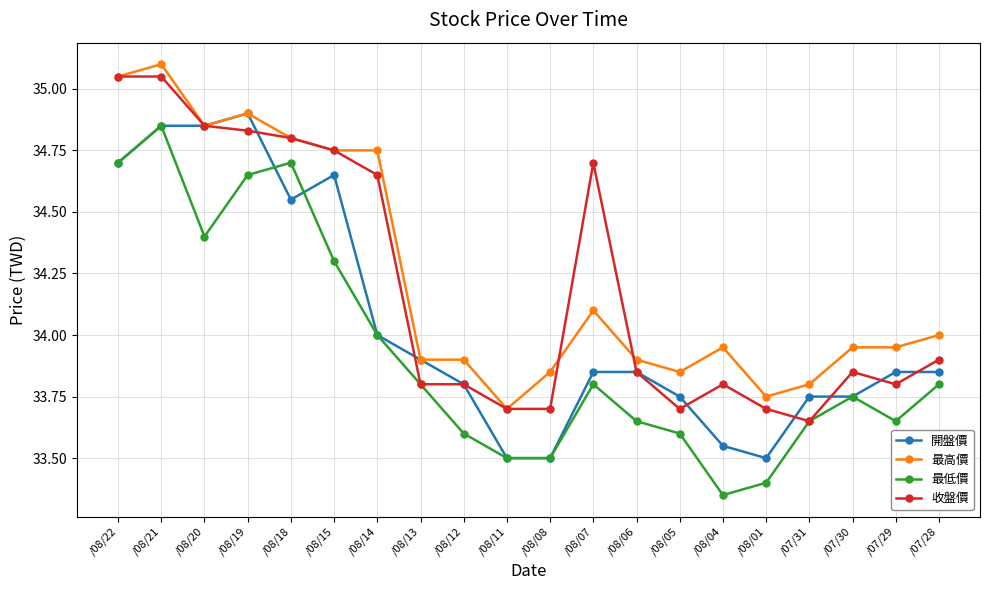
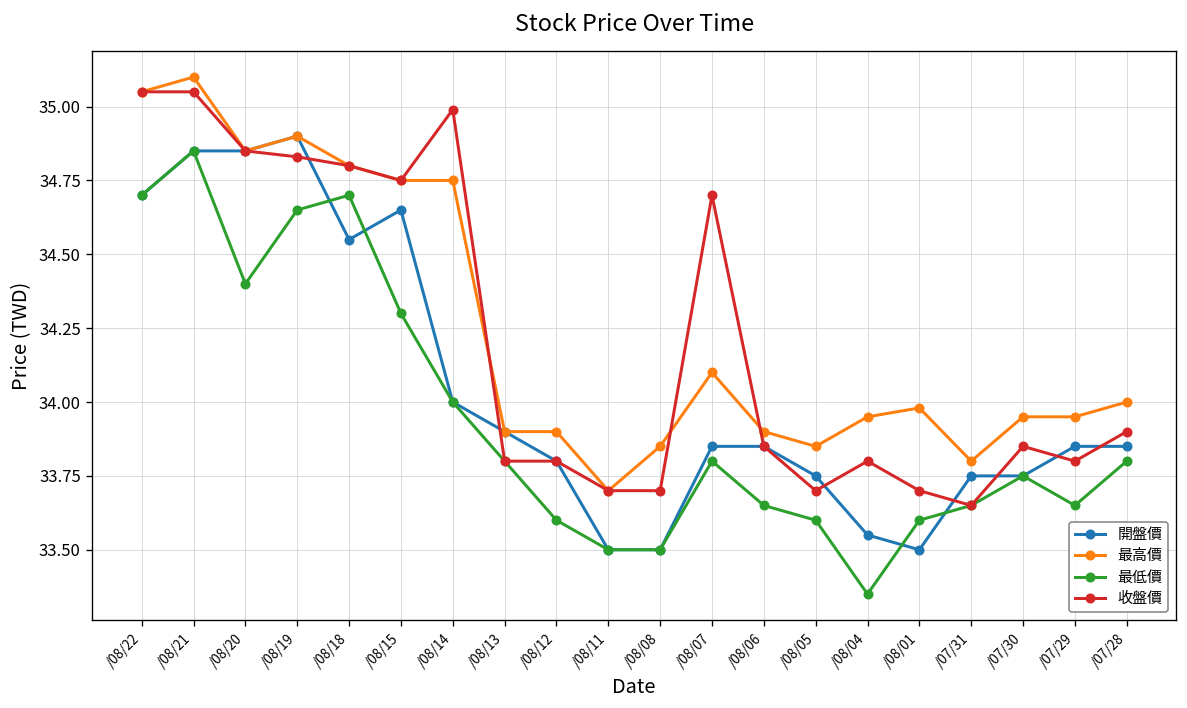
  {
    "開盤價": {
      "/08/18": 34.55,
      "/08/15": 34.65,
      "/08/07": 33.85,
      "/08/05": 33.75,
      "/08/04": 33.55,
      "/08/01": 33.50,
      "/07/31": 33.75,
      "/07/29": 33.85,
      "/07/28": 33.85
    },
    "最高價": {
      "/08/21": 35.10,
      "/08/14": 34.75,
      "/08/12": 33.90,
      "/08/08": 33.85,
      "/08/07": 34.10,
      "/08/06": 33.90,
      "/08/05": 33.85,
      "/08/04": 33.95,
-     "/08/01": 33.75,
+     "/08/01": 33.98,
      "/07/31": 33.80,
      "/07/30": 33.95,
      "/07/29": 33.95,
      "/07/28": 34.00
    },
    "最低價": {
      "/08/20": 34.4,
      "/08/19": 34.65,
      "/08/18": 34.7,
      "/08/15": 34.3,
      "/08/12": 33.6,
      "/08/07": 33.8,
      "/08/06": 33.65,
      "/08/05": 33.6,
      "/08/04": 33.35,
-     "/08/01": 33.4,
+     "/08/01": 33.6,
      "/07/29": 33.65,
      "/07/28": 33.8
    },
    "收盤價": {
      "/08/21": 35.05,
      "/08/19": 34.83,
-     "/08/14": 34.65,
+     "/08/14": 34.99,
      "/08/08": 33.70,
      "/08/07": 34.70,
      "/08/05": 33.70,
      "/08/04": 33.80,
      "/08/01": 33.70,
      "/07/30": 33.85,
      "/07/29": 33.80,
      "/07/28": 33.90
    }
  }
